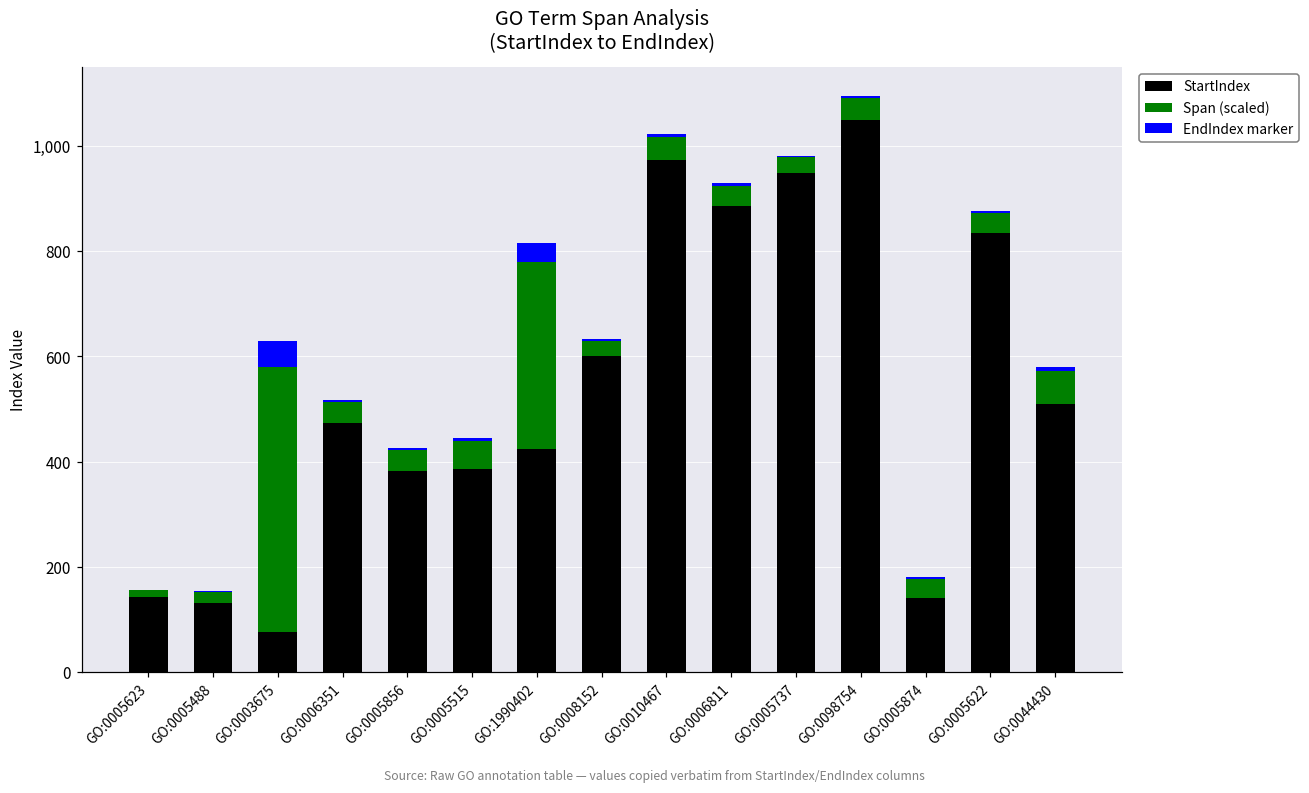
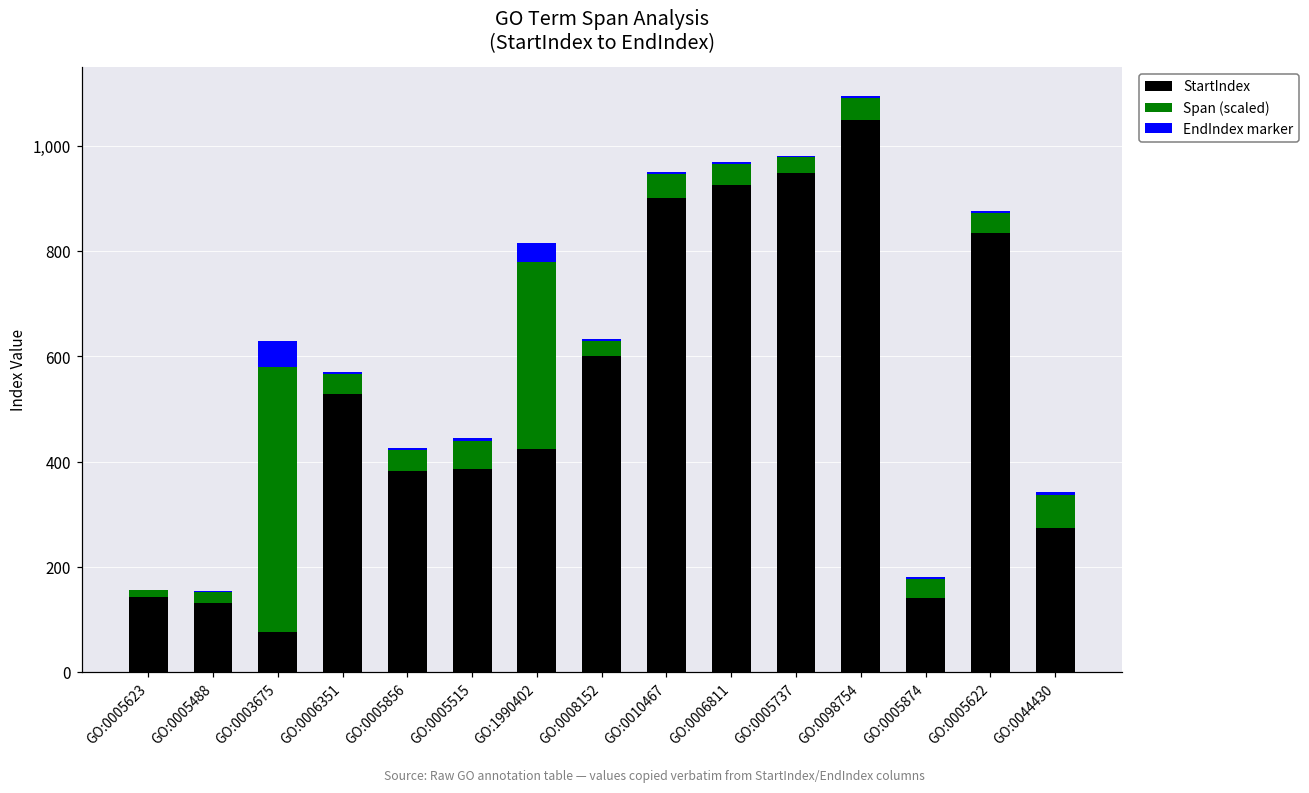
  {
    "StartIndex": {
      "GO:0005623": "140",
      "GO:0005488": "130",
      "GO:0003675": "80",
-     "GO:0006351": "470",
+     "GO:0006351": "530",
      "GO:0005856": "380",
      "GO:0005515": "390",
      "GO:1990402": "420",
      "GO:0008152": "600",
-     "GO:0010467": "970",
-     "GO:0006811": "890",
+     "GO:0010467": "900",
+     "GO:0006811": "930",
      "GO:0005737": "950",
      "GO:0098754": "1,050",
      "GO:0005874": "140",
      "GO:0005622": "830",
-     "GO:0044430": "510"
+     "GO:0044430": "270"
    },
    "Span (scaled)": {
      "GO:0005623": "10",
      "GO:0005488": "20",
      "GO:0003675": "500",
      "GO:0006351": "40",
      "GO:0005856": "40",
      "GO:0005515": "50",
      "GO:1990402": "360",
      "GO:0008152": "30",
      "GO:0010467": "50",
      "GO:0006811": "40",
      "GO:0005737": "30",
      "GO:0098754": "40",
      "GO:0005874": "40",
      "GO:0005622": "40",
      "GO:0044430": "60"
    },
    "EndIndex marker": {
      "GO:0003675": "50",
      "GO:0005515": "10",
      "GO:1990402": "40",
      "GO:0044430": "10"
    }
  }
